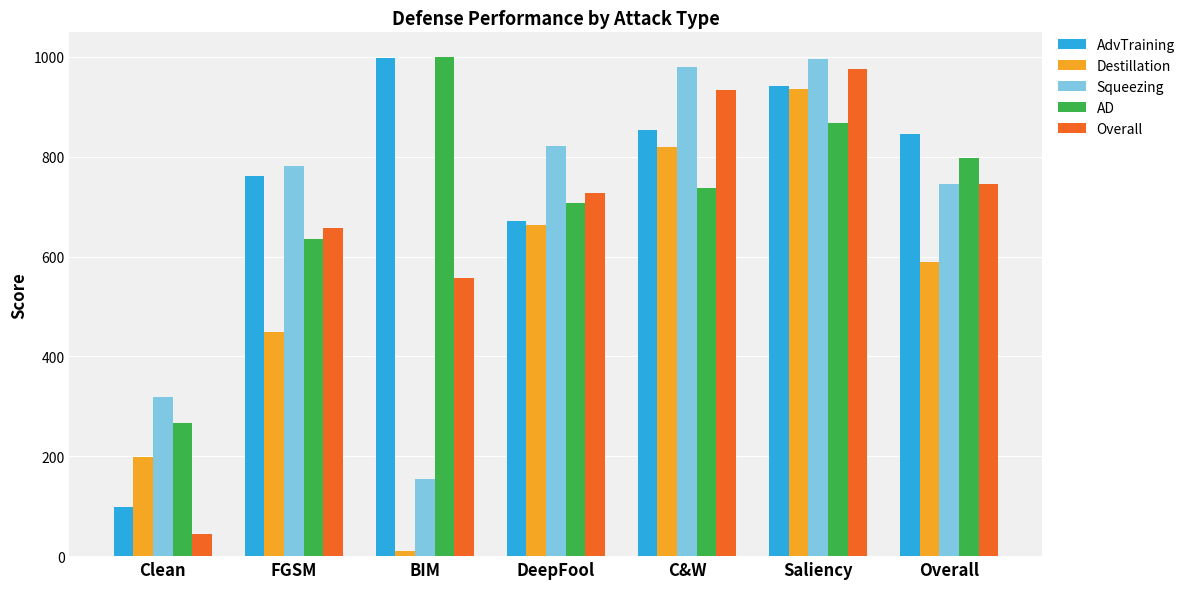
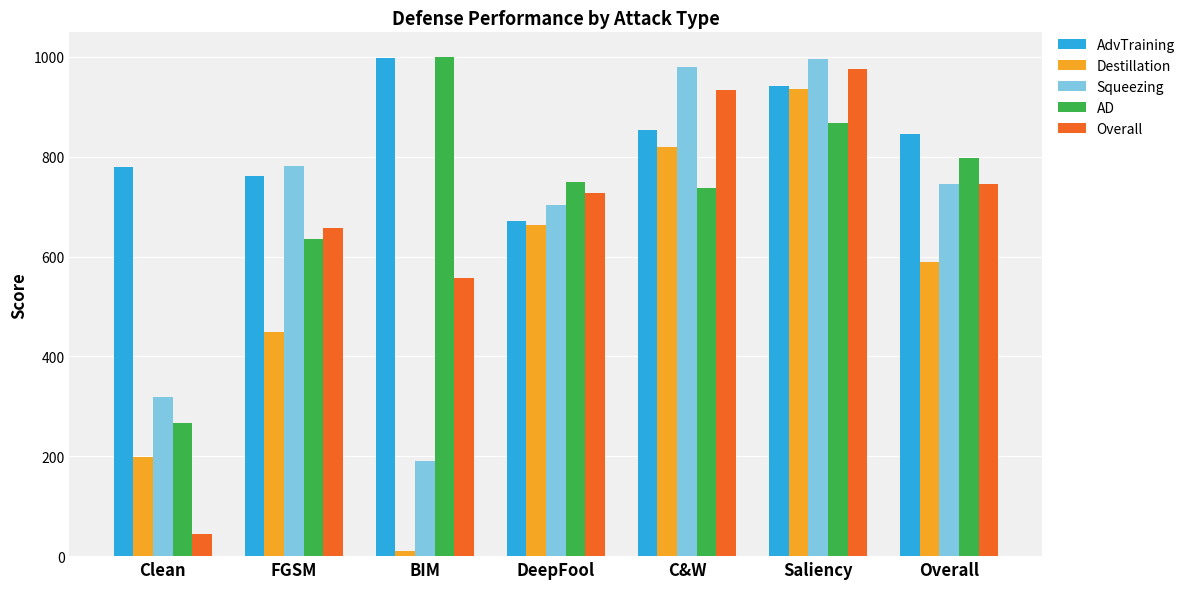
  {
    "AdvTraining": {
-     "Clean": 100,
+     "Clean": 780,
      "FGSM": 760,
      "BIM": 1000,
      "DeepFool": 670,
      "C&W": 850,
      "Saliency": 940,
      "Overall": 850
    },
    "Destillation": {
      "Clean": 200,
      "FGSM": 450,
      "BIM": 10,
      "DeepFool": 660,
      "C&W": 820,
      "Saliency": 940,
      "Overall": 590
    },
    "Squeezing": {
      "Clean": 320,
      "FGSM": 780,
-     "BIM": 150,
-     "DeepFool": 820,
+     "BIM": 190,
+     "DeepFool": 700,
      "C&W": 980,
      "Saliency": 1000,
      "Overall": 750
    },
    "AD": {
      "Clean": 270,
      "FGSM": 640,
      "BIM": 1000,
-     "DeepFool": 710,
+     "DeepFool": 750,
      "C&W": 740,
      "Saliency": 870,
      "Overall": 800
    },
    "Overall": {
      "Clean": 40,
      "FGSM": 660,
      "BIM": 560,
      "DeepFool": 730,
      "C&W": 930,
      "Saliency": 980,
      "Overall": 740
    }
  }
